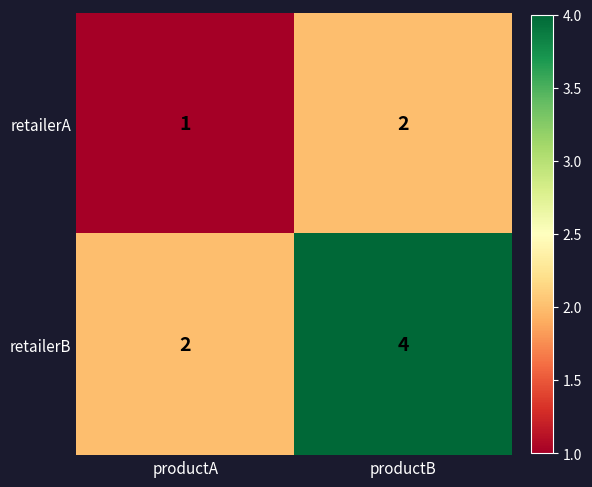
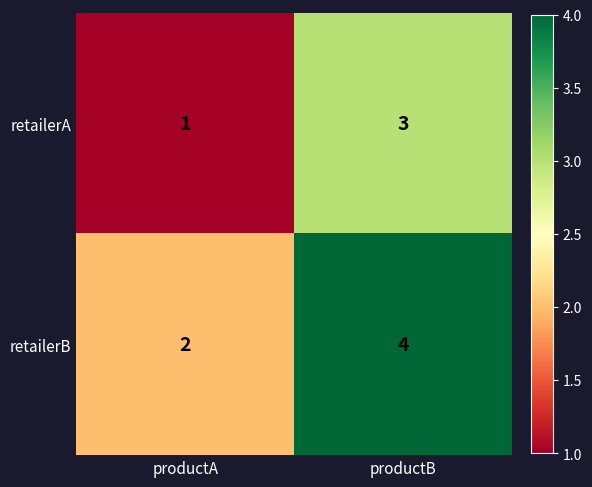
  {
    "retailerA": {
      "productA": 1,
-     "productB": 2
+     "productB": 3
    },
    "retailerB": {
      "productA": 2,
      "productB": 4
    }
  }
